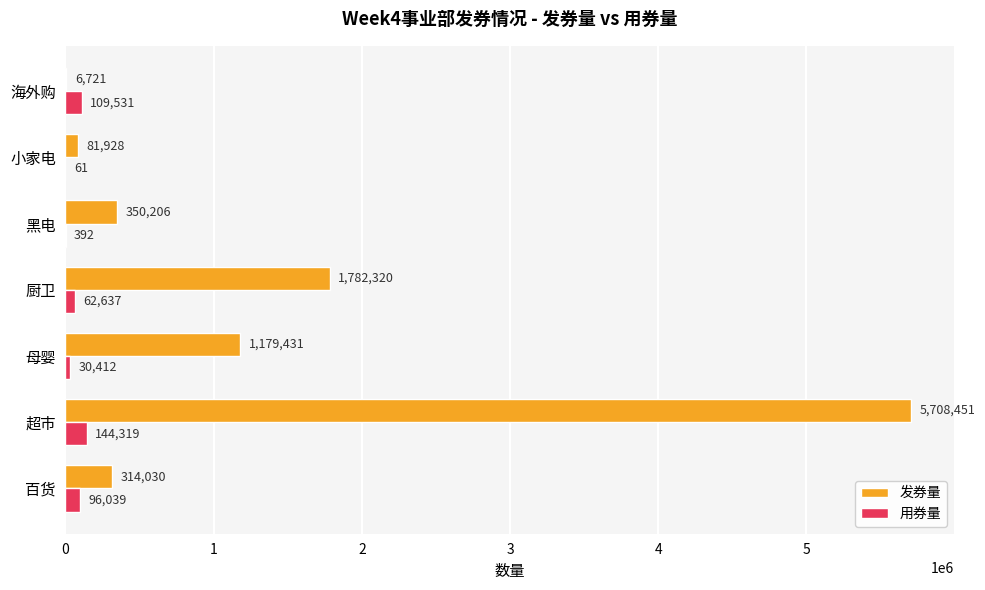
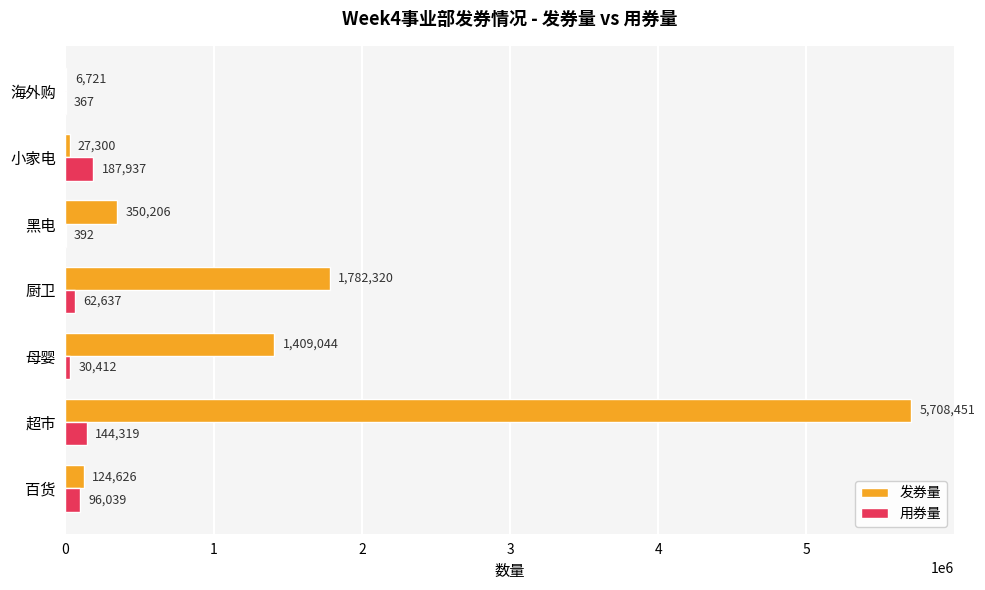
  {
    "发券量": {
      "海外购": "6,721",
-     "小家电": "81,928",
+     "小家电": "27,300",
      "黑电": "350,206",
      "厨卫": "1,782,320",
-     "母婴": "1,179,431",
+     "母婴": "1,409,044",
      "超市": "5,708,451",
-     "百货": "314,030"
+     "百货": "124,626"
    },
    "用券量": {
-     "海外购": "109,531",
-     "小家电": "61",
+     "海外购": "367",
+     "小家电": "187,937",
      "黑电": "392",
      "厨卫": "62,637",
      "母婴": "30,412",
      "超市": "144,319",
      "百货": "96,039"
    }
  }
